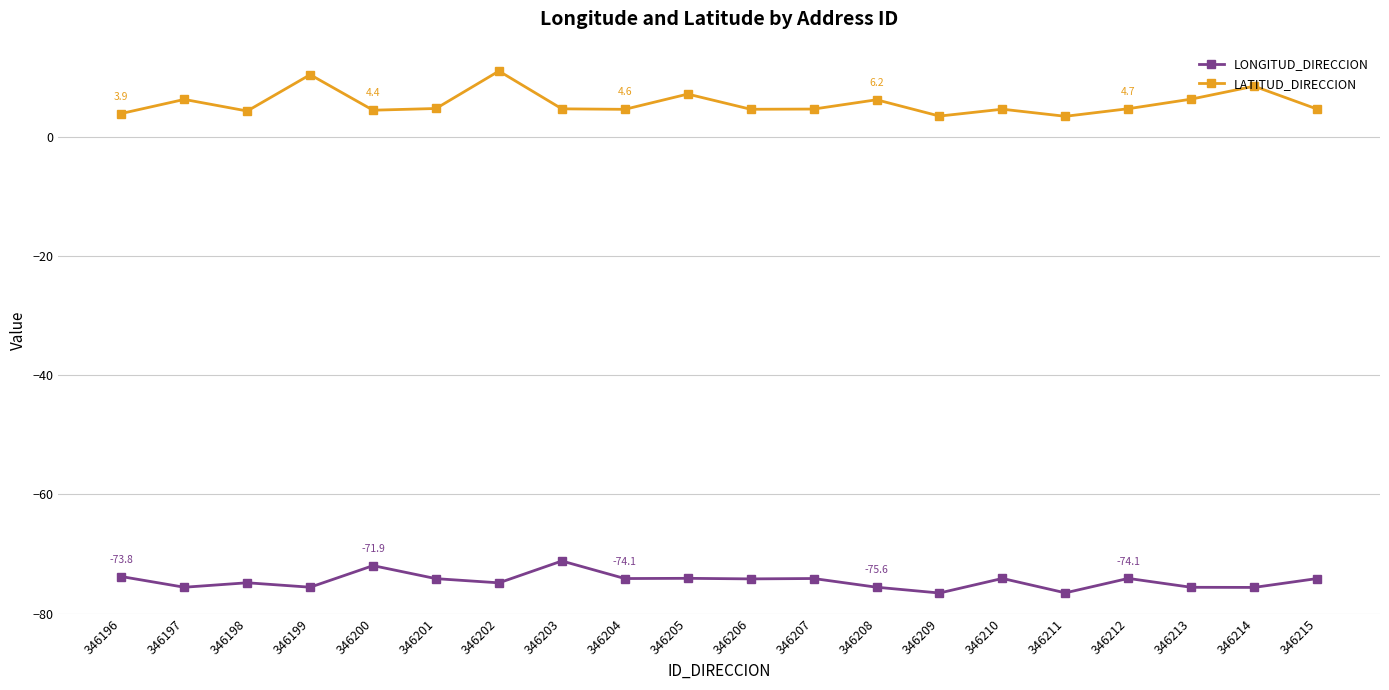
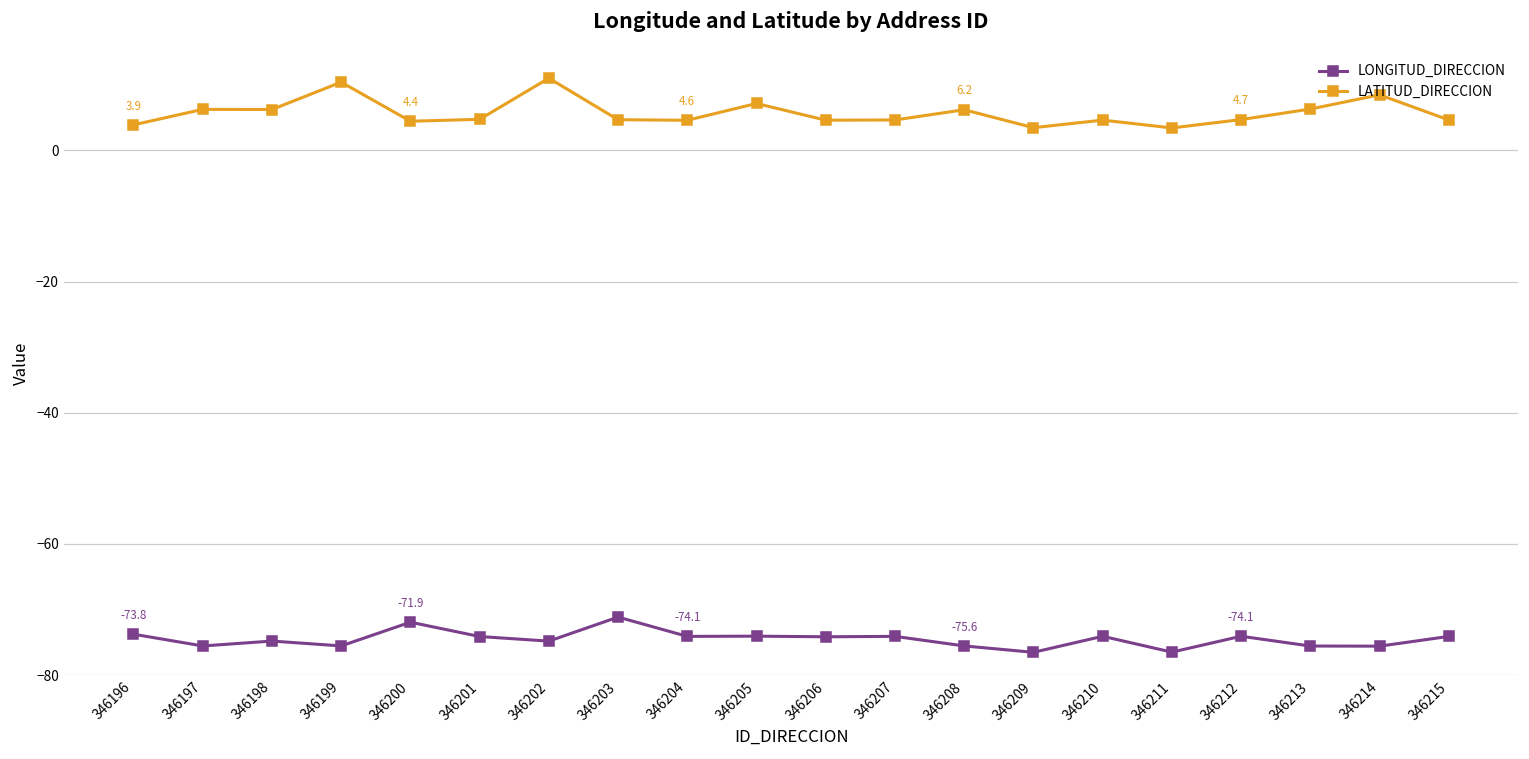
  {
    "LONGITUD_DIRECCION": {
      "346196": -73.8,
      "346200": -71.9,
      "346204": -74.1,
      "346208": -75.6,
      "346212": -74.1
    },
    "LATITUD_DIRECCION": {
      "346197": 6,
-     "346198": 4,
+     "346198": 6,
      "346199": 10,
      "346201": 5,
      "346202": 11,
      "346203": 5,
      "346205": 7,
      "346206": 5,
      "346207": 5,
      "346209": 3,
      "346210": 5,
      "346211": 3,
      "346213": 6,
      "346214": 8,
      "346215": 5
    }
  }
